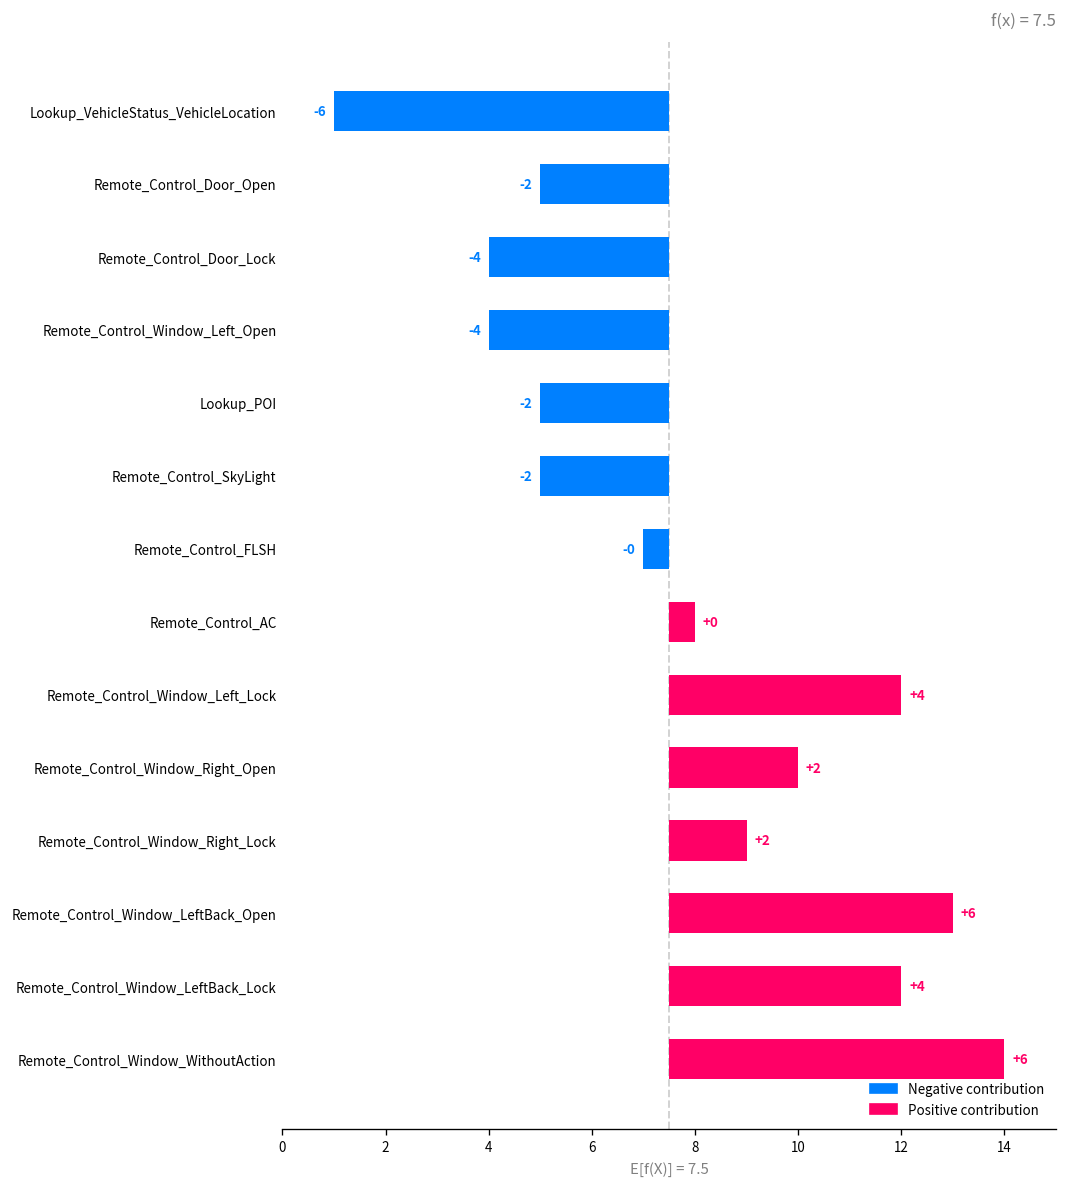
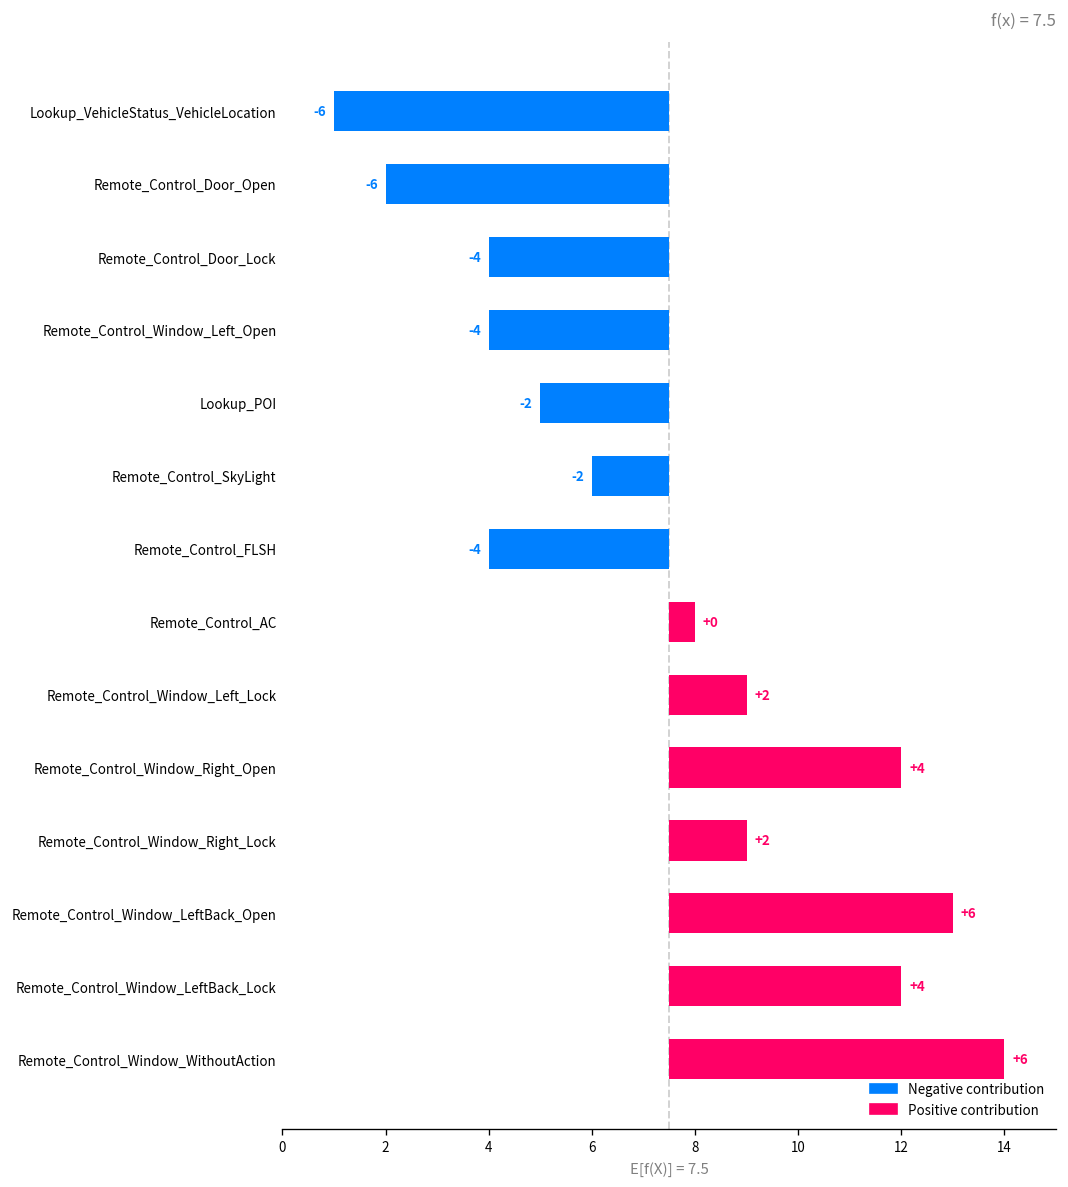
  {
    "Lookup_VehicleStatus_VehicleLocation": "-6",
-   "Remote_Control_Door_Open": "-2",
+   "Remote_Control_Door_Open": "-6",
    "Remote_Control_Door_Lock": "-4",
    "Remote_Control_Window_Left_Open": "-4",
    "Lookup_POI": "-2",
-   "Remote_Control_SkyLight": "5",
-   "Remote_Control_FLSH": "-0",
+   "Remote_Control_SkyLight": "6",
+   "Remote_Control_FLSH": "-4",
    "Remote_Control_AC": "+0",
-   "Remote_Control_Window_Left_Lock": "+4",
-   "Remote_Control_Window_Right_Open": "+2",
+   "Remote_Control_Window_Left_Lock": "+2",
+   "Remote_Control_Window_Right_Open": "+4",
    "Remote_Control_Window_Right_Lock": "+2",
    "Remote_Control_Window_LeftBack_Open": "+6",
    "Remote_Control_Window_LeftBack_Lock": "+4",
    "Remote_Control_Window_WithoutAction": "+6"
  }
